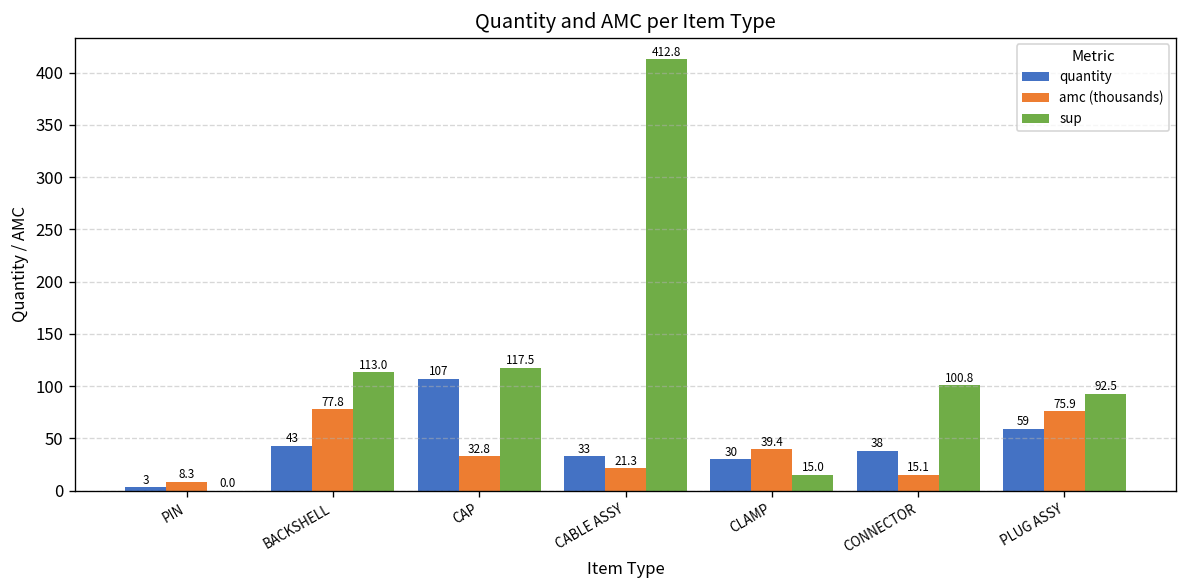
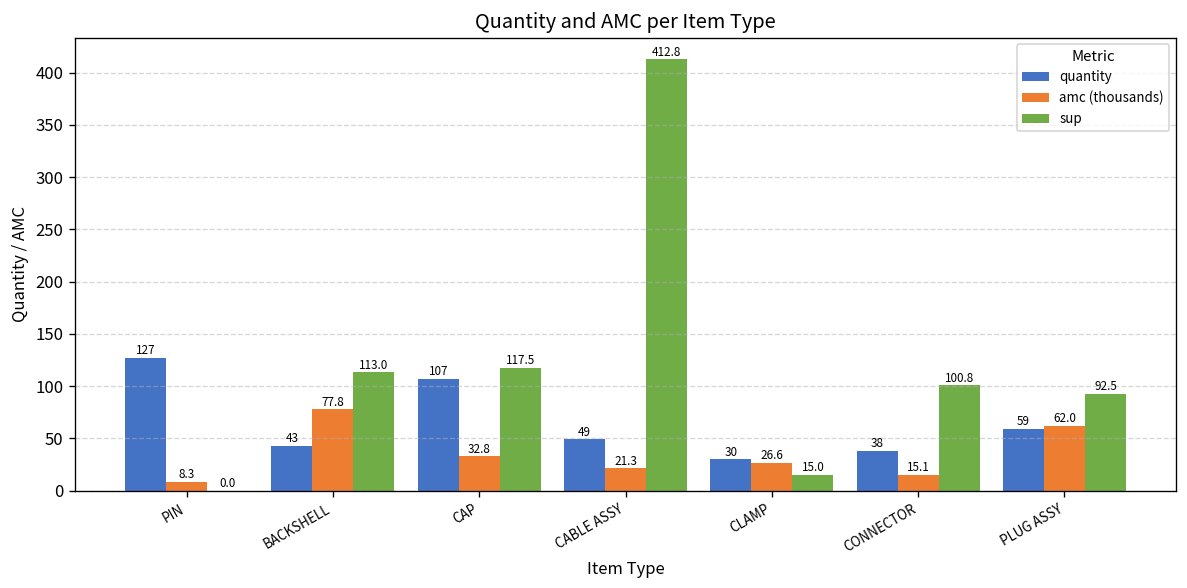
  {
    "quantity": {
-     "PIN": 3,
+     "PIN": 127,
      "BACKSHELL": 43,
      "CAP": 107,
-     "CABLE ASSY": 33,
+     "CABLE ASSY": 49,
      "CLAMP": 30,
      "CONNECTOR": 38,
      "PLUG ASSY": 59
    },
    "amc (thousands)": {
      "PIN": 8.3,
      "BACKSHELL": 77.8,
      "CAP": 32.8,
      "CABLE ASSY": 21.3,
-     "CLAMP": 39.4,
+     "CLAMP": 26.6,
      "CONNECTOR": 15.1,
-     "PLUG ASSY": 75.9
+     "PLUG ASSY": 62.0
    },
    "sup": {
      "PIN": 0.0,
      "BACKSHELL": 113.0,
      "CAP": 117.5,
      "CABLE ASSY": 412.8,
      "CLAMP": 15.0,
      "CONNECTOR": 100.8,
      "PLUG ASSY": 92.5
    }
  }
